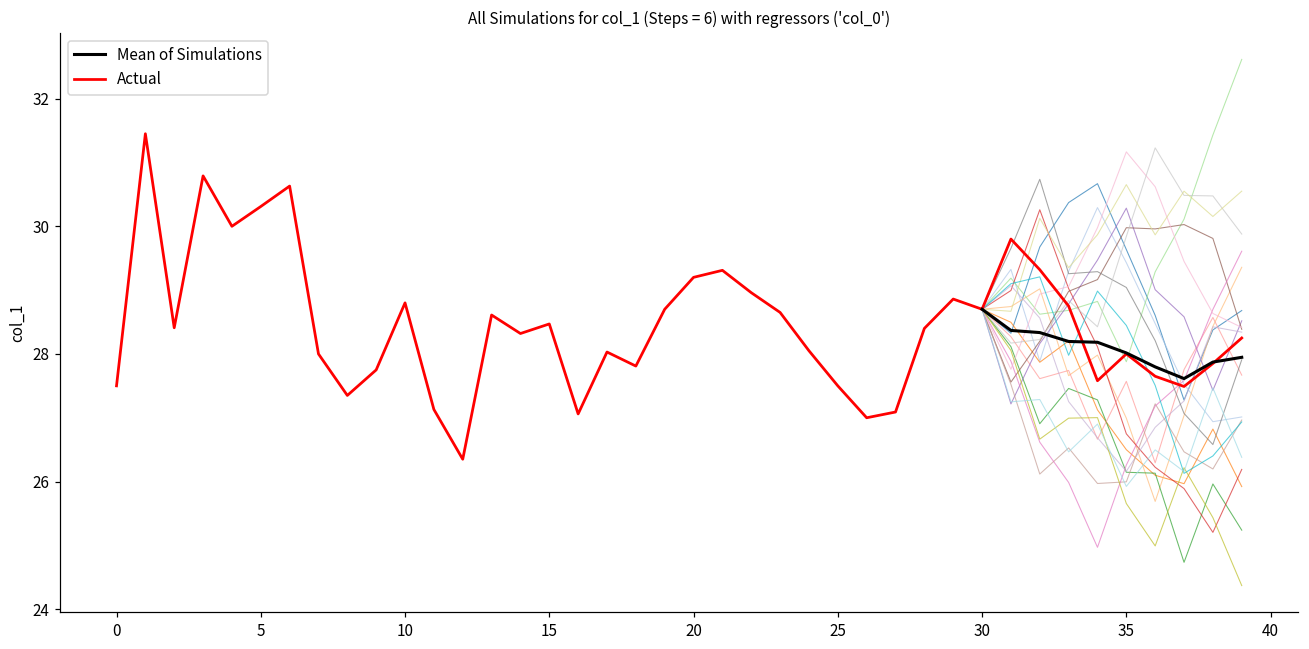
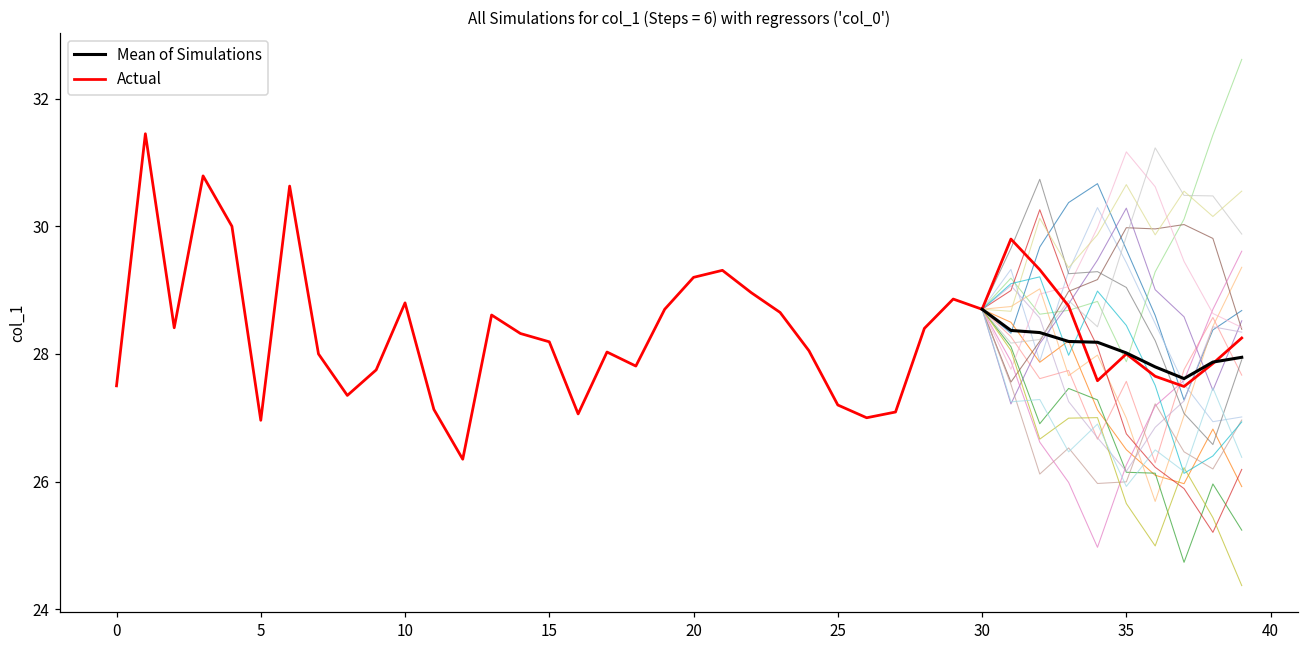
  {
    "Actual": {
      "0": 27.5,
-     "5": 30.3,
+     "5": 27.0,
      "10": 28.8,
-     "15": 28.5,
+     "15": 28.2,
      "20": 29.2,
-     "25": 27.5
+     "25": 27.2
    }
  }
